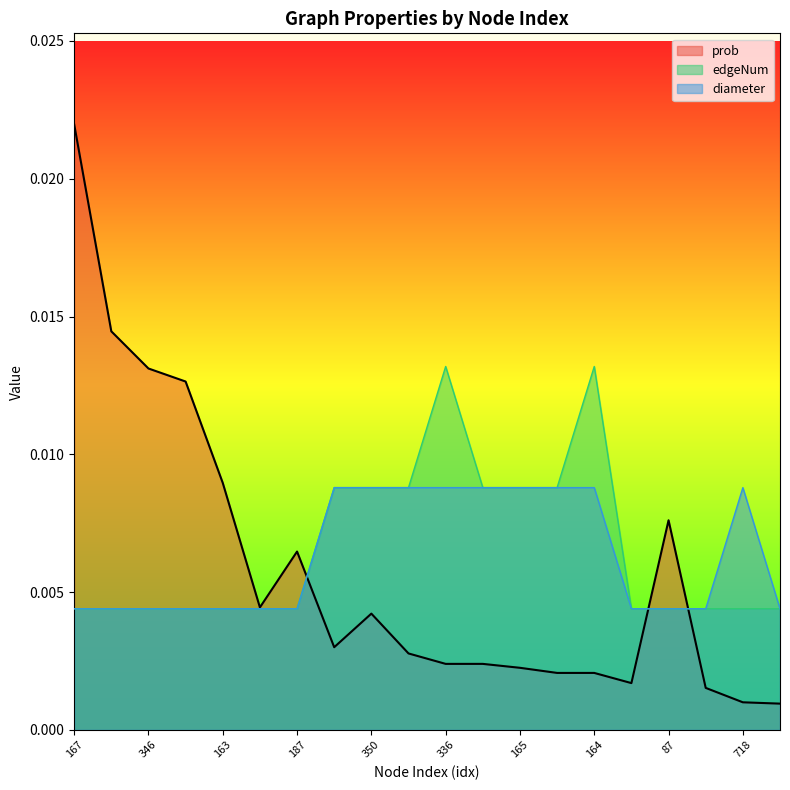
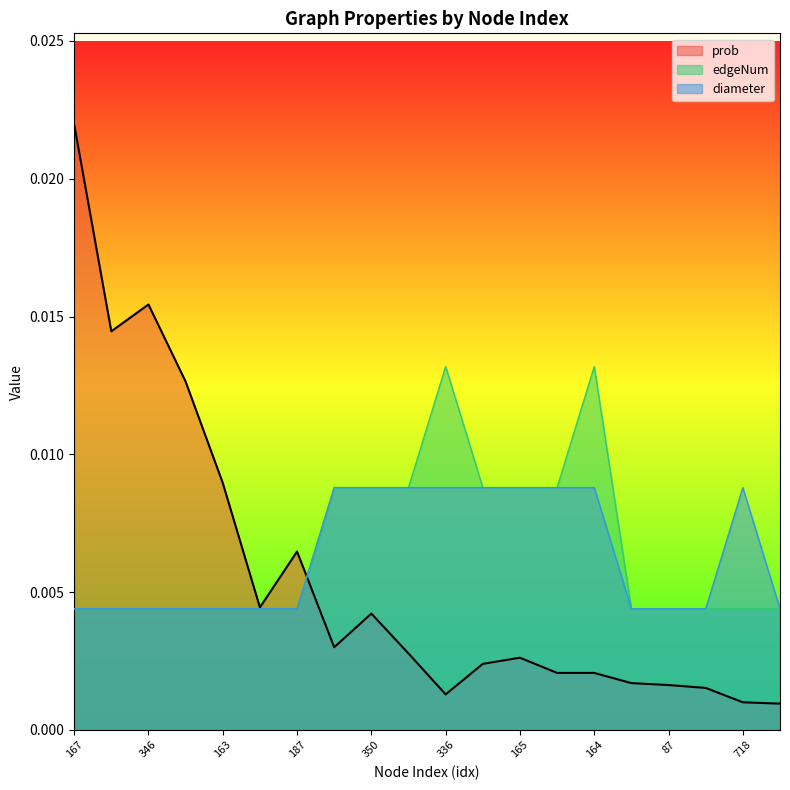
  {
    "prob": {
      "167": 0.0220,
-     "346": 0.0131,
+     "346": 0.0154,
      "163": 0.0090,
      "187": 0.0065,
      "350": 0.0042,
-     "336": 0.0024,
-     "165": 0.0023,
+     "336": 0.0013,
+     "165": 0.0026,
      "164": 0.0021,
-     "87": 0.0076,
+     "87": 0.0016,
      "718": 0.0010
    },
    "edgeNum": {
      "336": 0.0132,
      "164": 0.0132,
      "718": 0.0044
    },
    "diameter": {
      "336": 0.0088,
      "164": 0.0088,
      "718": 0.0088
    }
  }
